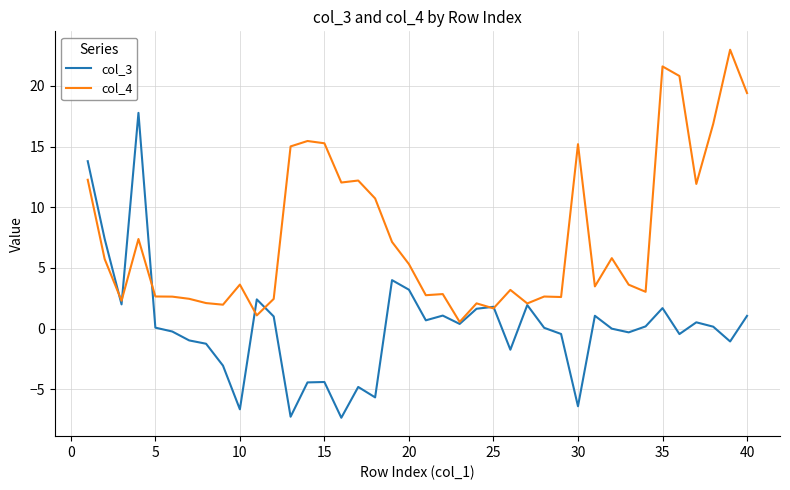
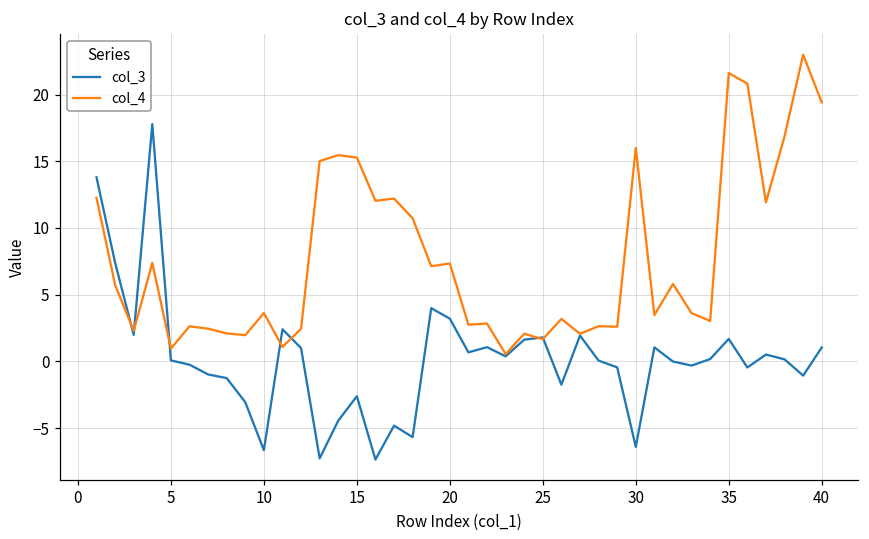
  {
    "col_3": {
      "5": 0.1,
      "10": -6.7,
-     "15": -4.4,
+     "15": -2.6,
      "20": 3.2,
      "30": -6.4,
      "35": 1.7,
      "40": 1.0
    },
    "col_4": {
-     "5": 2.6,
+     "5": 1.0,
      "10": 3.6,
      "15": 15.3,
-     "20": 5.3,
-     "30": 15.2,
+     "20": 7.3,
+     "30": 16.0,
      "35": 21.6,
      "40": 19.4
    }
  }
